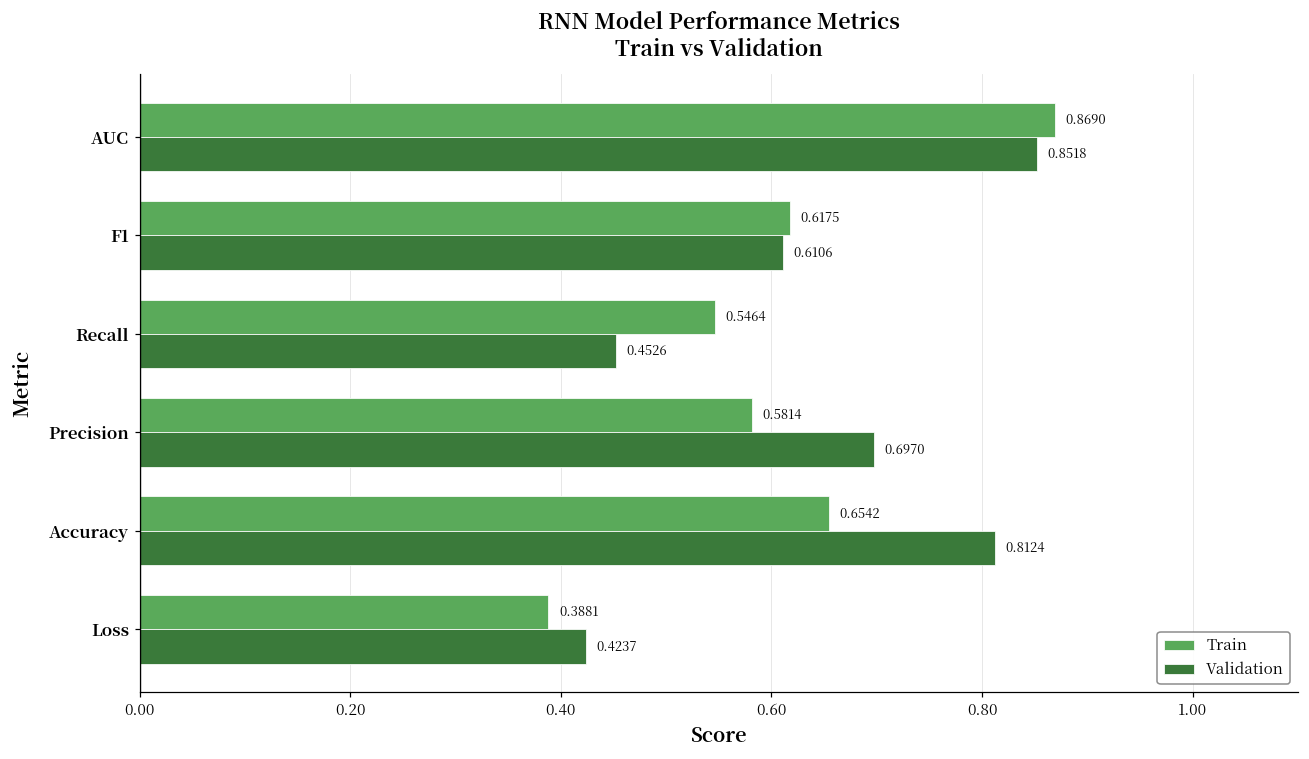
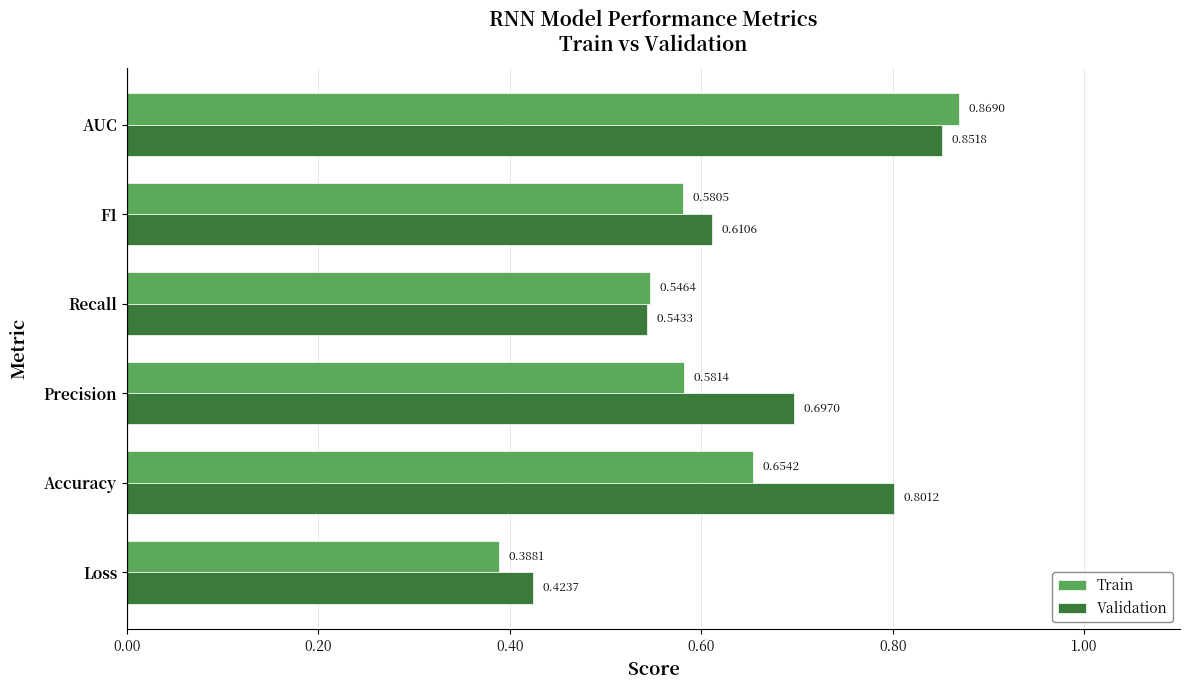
  {
    "Train": {
      "AUC": 0.8690,
-     "F1": 0.6175,
+     "F1": 0.5805,
      "Recall": 0.5464,
      "Precision": 0.5814,
      "Accuracy": 0.6542,
      "Loss": 0.3881
    },
    "Validation": {
      "AUC": 0.8518,
      "F1": 0.6106,
-     "Recall": 0.4526,
+     "Recall": 0.5433,
      "Precision": 0.6970,
-     "Accuracy": 0.8124,
+     "Accuracy": 0.8012,
      "Loss": 0.4237
    }
  }
